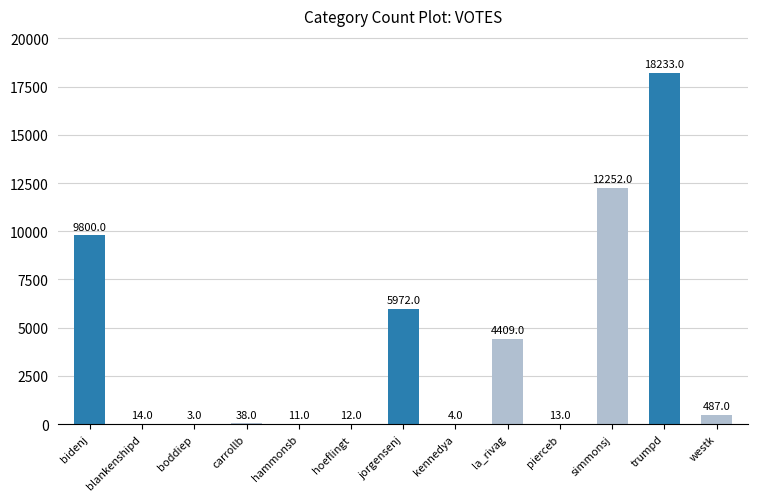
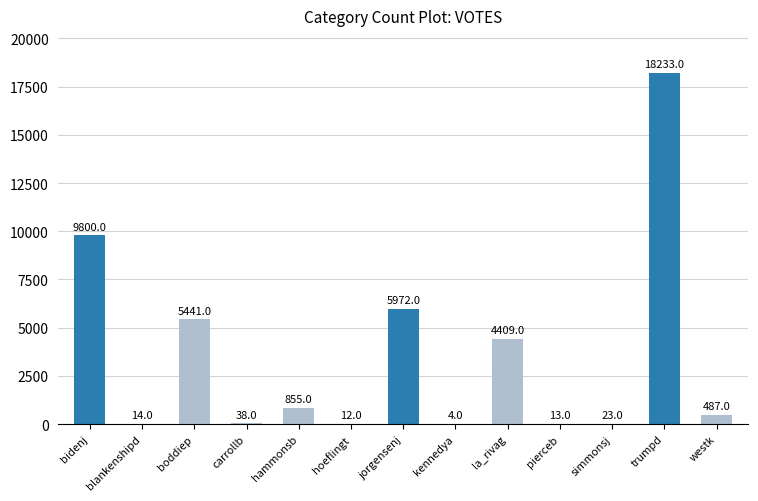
  {
    "bidenj": 9800.0,
    "blankenshipd": 14.0,
-   "boddiep": 3.0,
+   "boddiep": 5441.0,
    "carrollb": 38.0,
-   "hammonsb": 11.0,
+   "hammonsb": 855.0,
    "hoeflingt": 12.0,
    "jorgensenj": 5972.0,
    "kennedya": 4.0,
    "la_rivag": 4409.0,
    "pierceb": 13.0,
-   "simmonsj": 12252.0,
+   "simmonsj": 23.0,
    "trumpd": 18233.0,
    "westk": 487.0
  }
